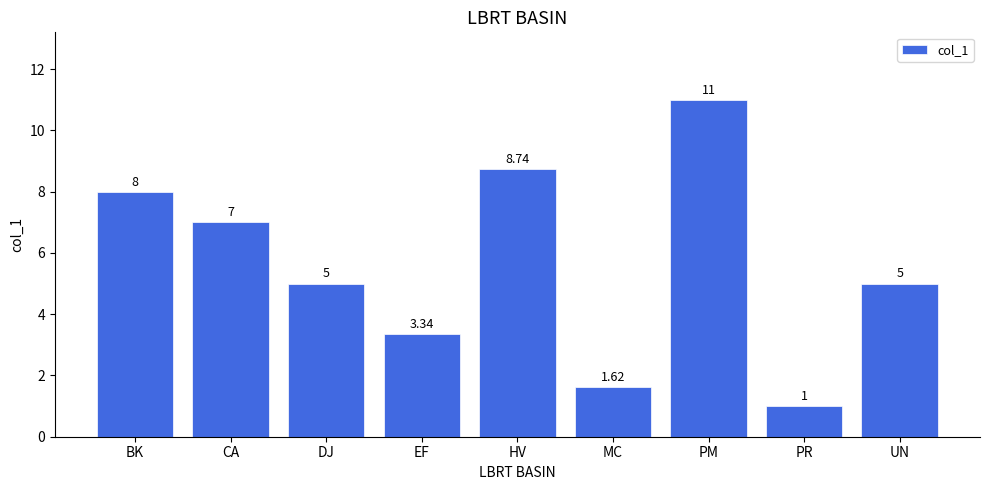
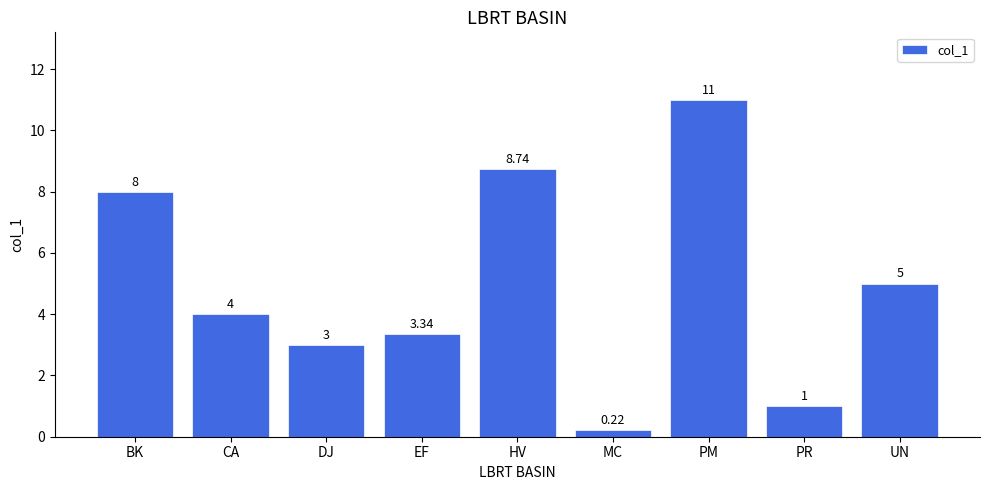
  {
    "BK": 8,
-   "CA": 7,
-   "DJ": 5,
+   "CA": 4,
+   "DJ": 3,
    "EF": 3.34,
    "HV": 8.74,
-   "MC": 1.62,
+   "MC": 0.22,
    "PM": 11,
    "PR": 1,
    "UN": 5
  }
